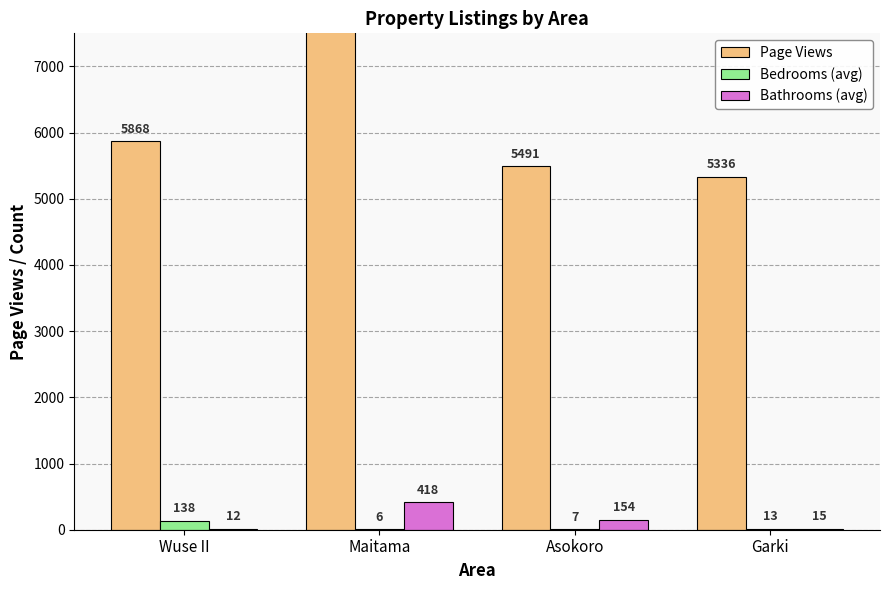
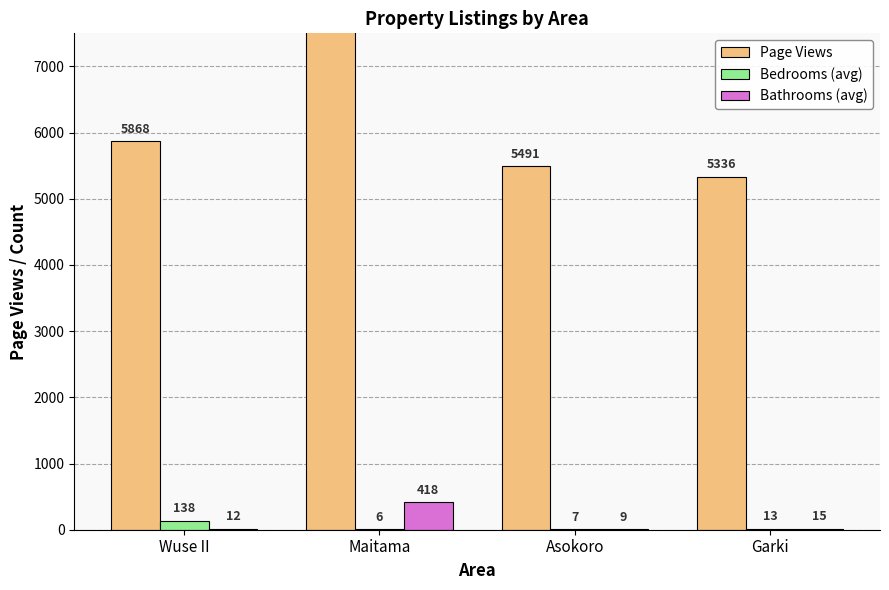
  {
    "Page Views": {
      "Wuse II": 5868,
      "Asokoro": 5491,
      "Garki": 5336
    },
    "Bedrooms (avg)": {
      "Wuse II": 138,
      "Maitama": 6,
      "Asokoro": 7,
      "Garki": 13
    },
    "Bathrooms (avg)": {
      "Wuse II": 12,
      "Maitama": 418,
-     "Asokoro": 154,
+     "Asokoro": 9,
      "Garki": 15
    }
  }
